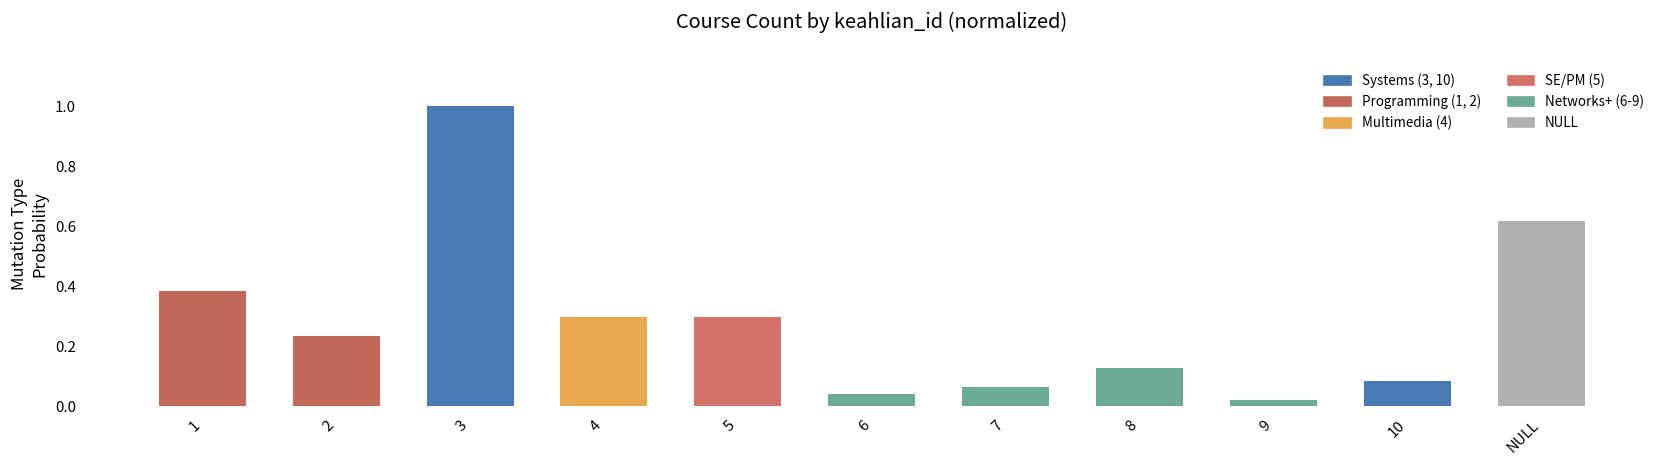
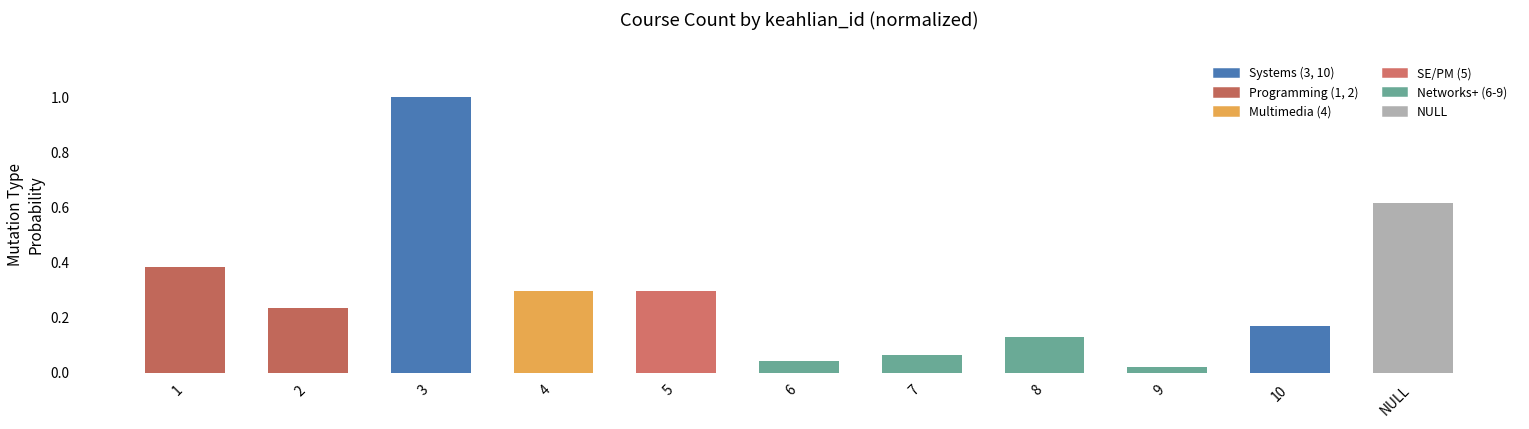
  {
    "1": 0.38,
    "2": 0.23,
    "3": 1.00,
    "4": 0.30,
    "5": 0.30,
    "6": 0.04,
    "7": 0.06,
    "8": 0.13,
    "9": 0.02,
-   "10": 0.09,
+   "10": 0.17,
    "NULL": 0.62
  }
